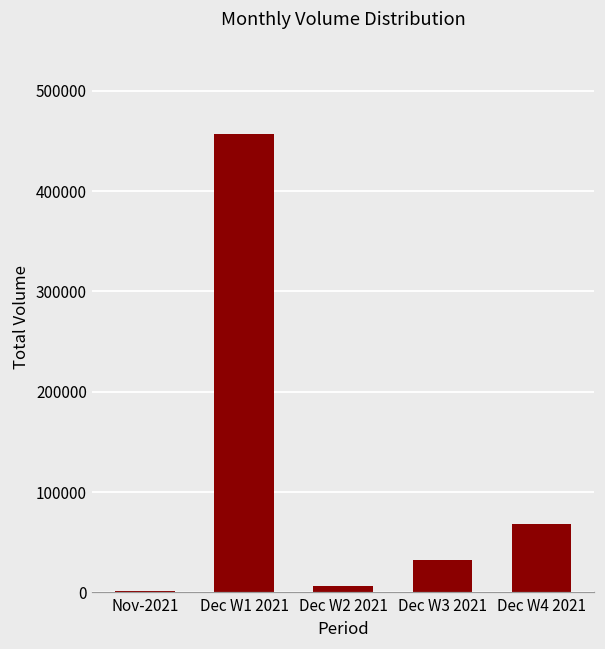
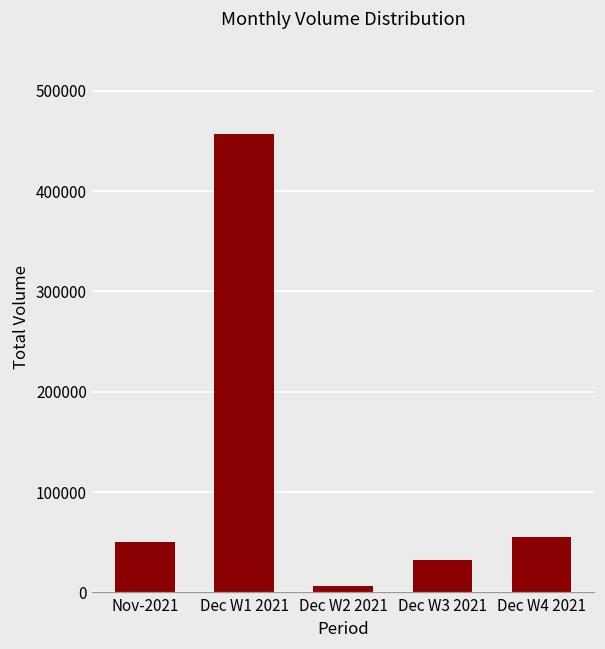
  {
-   "Nov-2021": 0,
+   "Nov-2021": 50000,
    "Dec W1 2021": 460000,
    "Dec W2 2021": 10000,
    "Dec W3 2021": 30000,
-   "Dec W4 2021": 70000
+   "Dec W4 2021": 60000
  }
